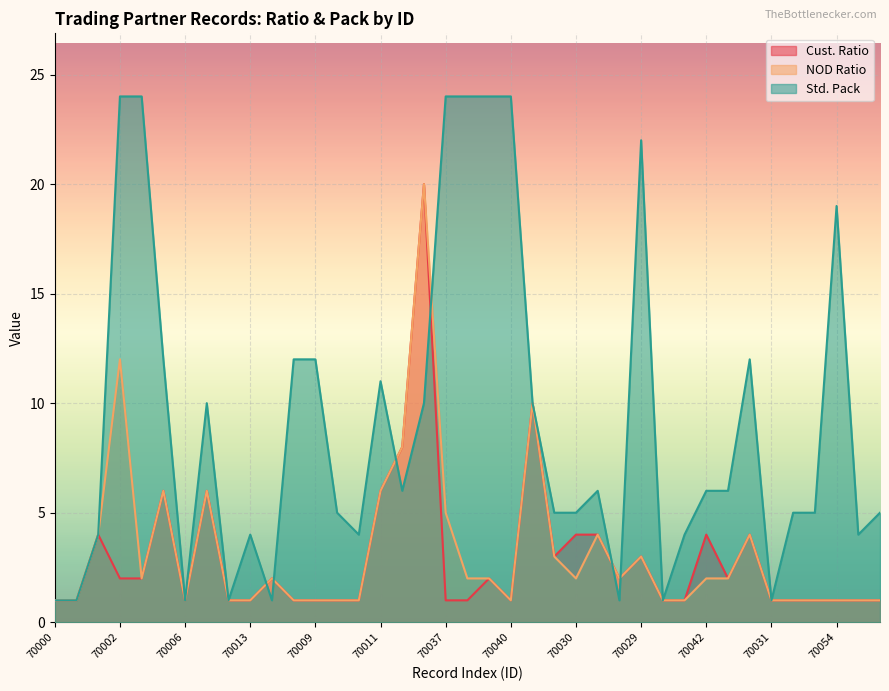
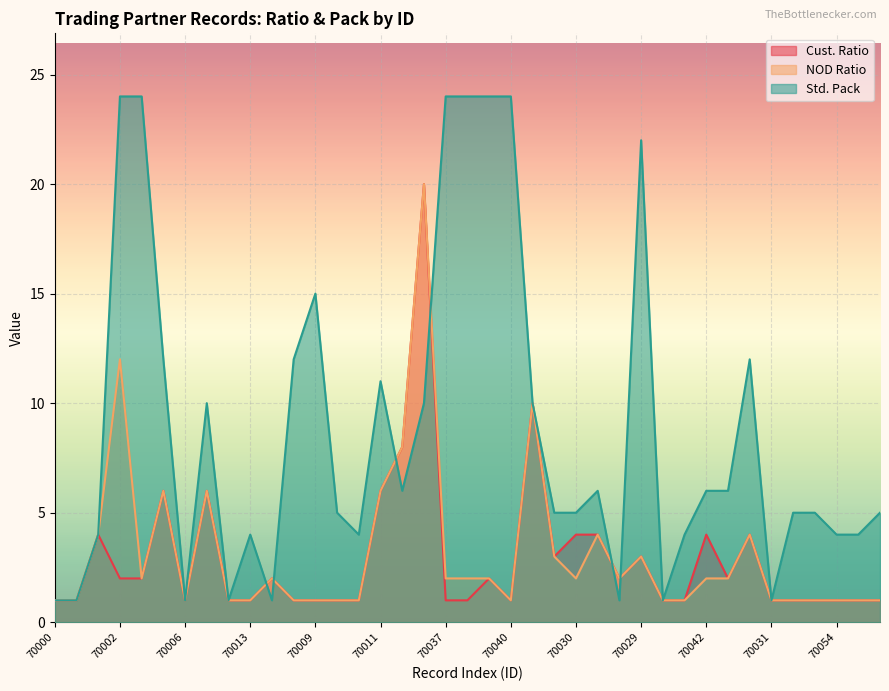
  {
    "Cust. Ratio": {
      "70002": 2,
      "70037": 1,
      "70030": 4,
      "70042": 4
    },
    "NOD Ratio": {
      "70002": 12,
-     "70037": 5,
+     "70037": 2,
      "70030": 2,
      "70042": 2
    },
    "Std. Pack": {
      "70002": 24,
      "70013": 4,
-     "70009": 12,
+     "70009": 15,
      "70011": 11,
      "70037": 24,
      "70040": 24,
      "70030": 5,
      "70029": 22,
      "70042": 6,
-     "70054": 19
+     "70054": 4
    }
  }
